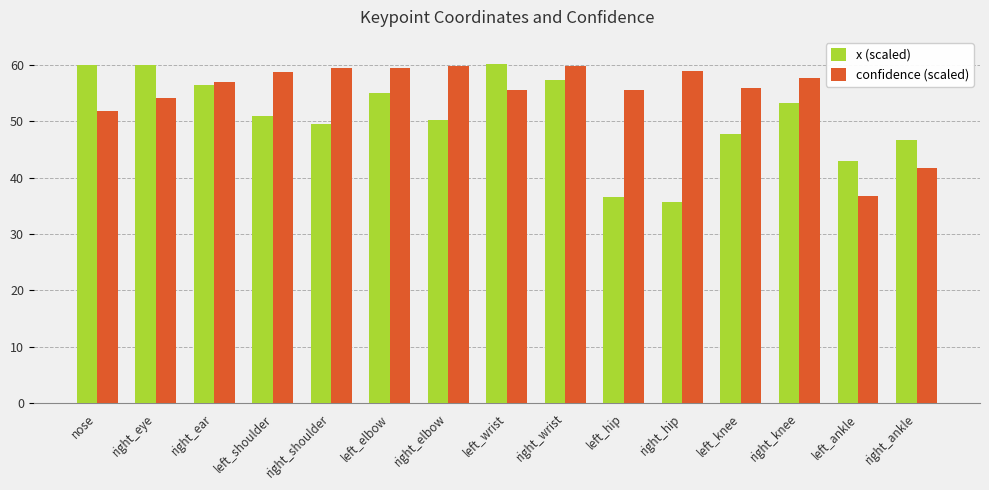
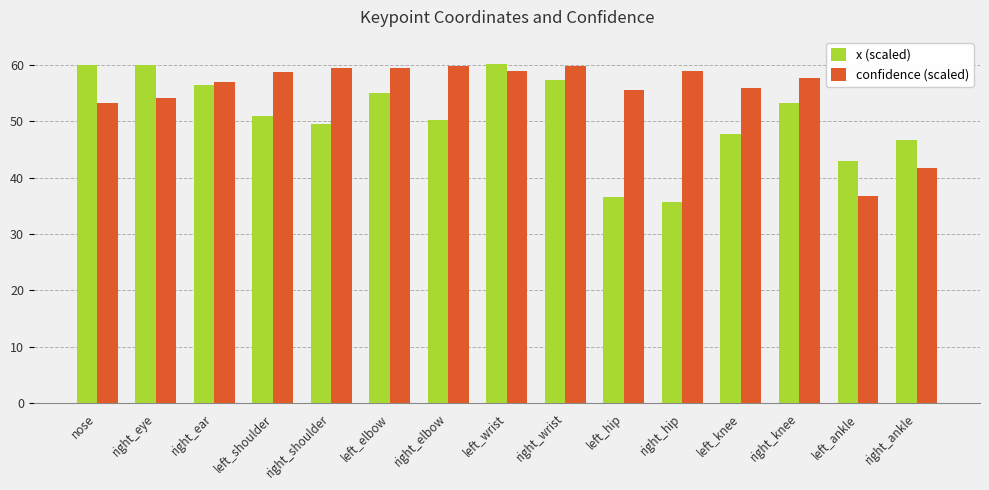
  {
    "x (scaled)": {
      "nose": 60,
      "right_eye": 60,
      "right_ear": 56,
      "left_shoulder": 51,
      "right_shoulder": 50,
      "left_elbow": 55,
      "right_elbow": 50,
      "left_wrist": 60,
      "right_wrist": 57,
      "left_hip": 37,
      "right_hip": 36,
      "left_knee": 48,
      "right_knee": 53,
      "left_ankle": 43,
      "right_ankle": 47
    },
    "confidence (scaled)": {
-     "nose": 52,
+     "nose": 53,
      "right_eye": 54,
      "right_ear": 57,
      "left_shoulder": 59,
      "right_shoulder": 60,
      "left_elbow": 59,
      "right_elbow": 60,
-     "left_wrist": 56,
+     "left_wrist": 59,
      "right_wrist": 60,
      "left_hip": 56,
      "right_hip": 59,
      "left_knee": 56,
      "right_knee": 58,
      "left_ankle": 37,
      "right_ankle": 42
    }
  }
